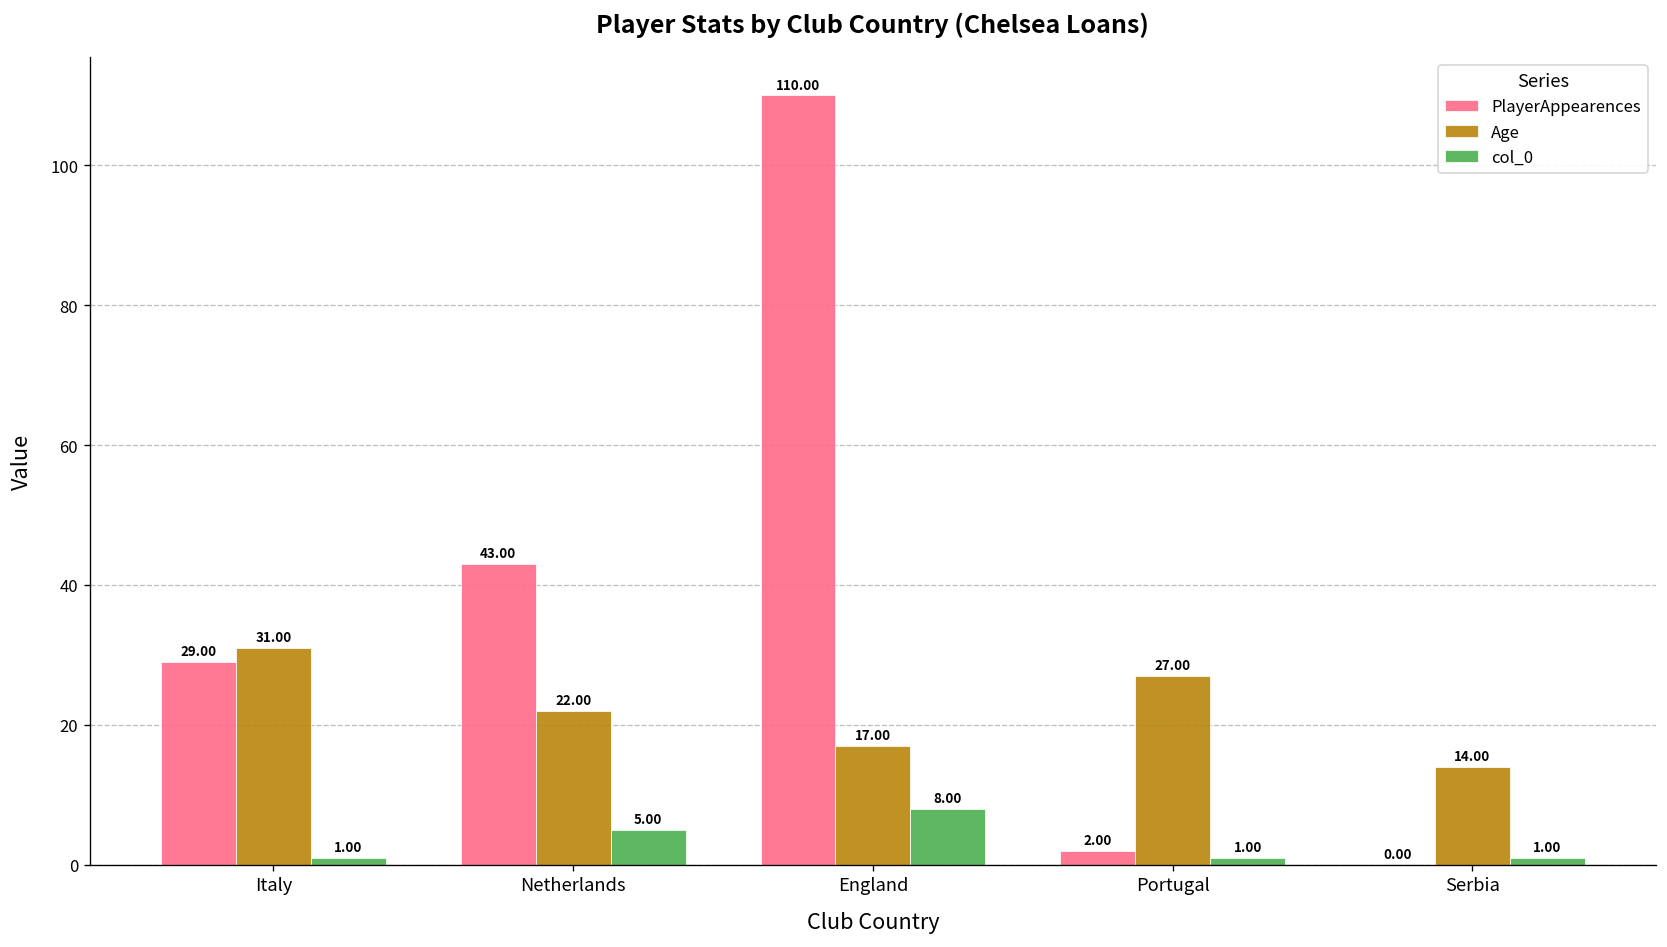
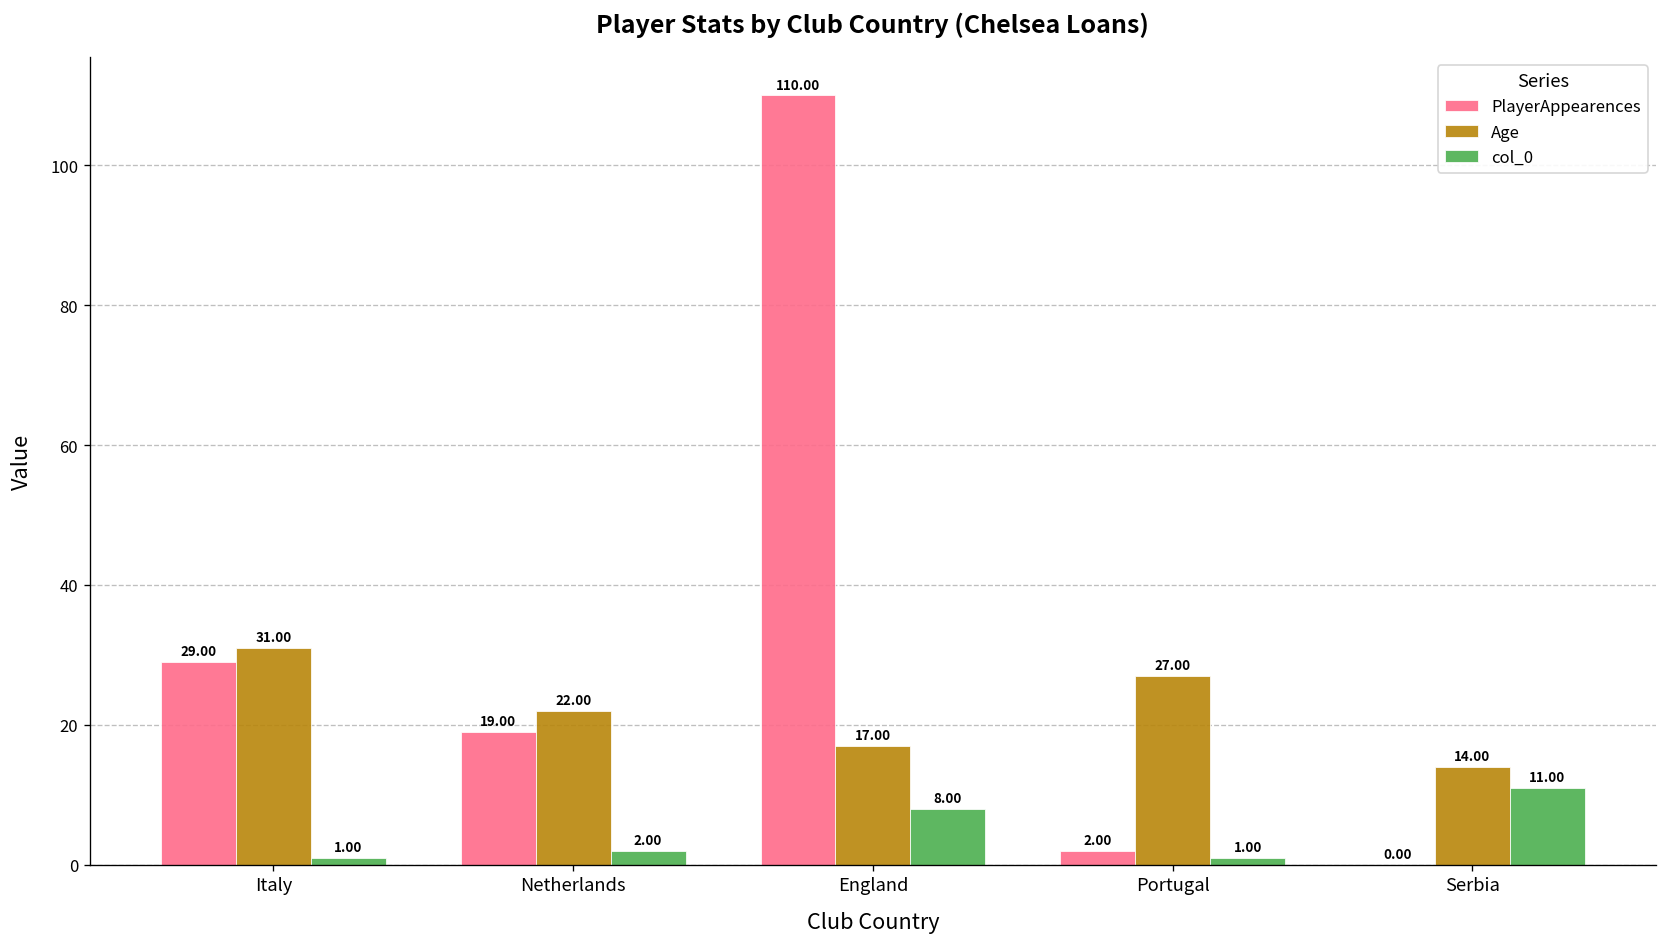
  {
    "PlayerAppearences": {
      "Italy": 29.00,
-     "Netherlands": 43.00,
+     "Netherlands": 19.00,
      "England": 110.00,
      "Portugal": 2.00,
      "Serbia": 0.00
    },
    "Age": {
      "Italy": 31.00,
      "Netherlands": 22.00,
      "England": 17.00,
      "Portugal": 27.00,
      "Serbia": 14.00
    },
    "col_0": {
      "Italy": 1.00,
-     "Netherlands": 5.00,
+     "Netherlands": 2.00,
      "England": 8.00,
      "Portugal": 1.00,
-     "Serbia": 1.00
+     "Serbia": 11.00
    }
  }
